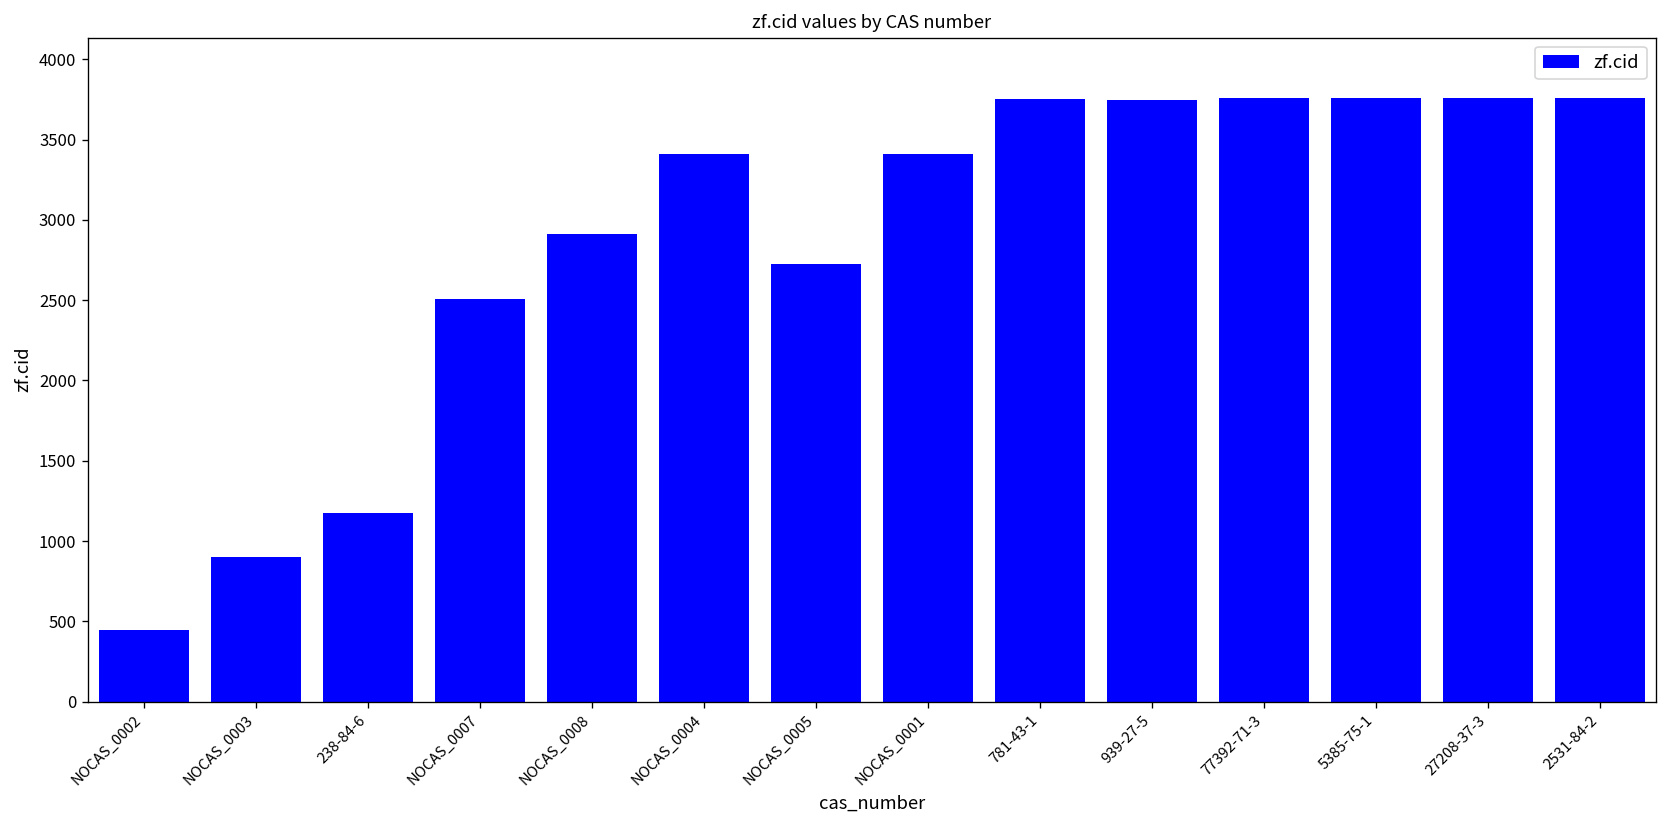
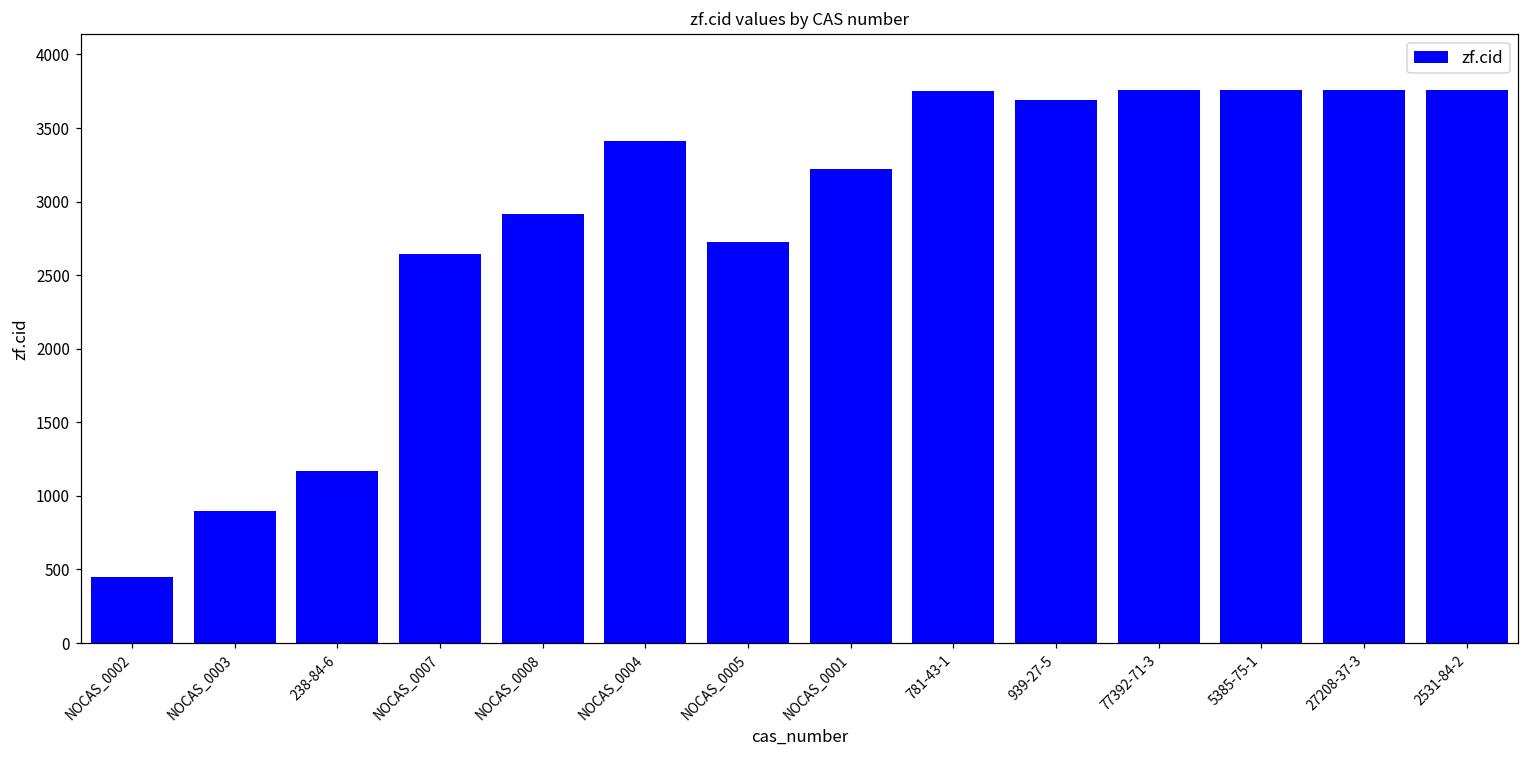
  {
    "NOCAS_0002": 450,
    "NOCAS_0003": 900,
    "238-84-6": 1170,
-   "NOCAS_0007": 2510,
+   "NOCAS_0007": 2640,
    "NOCAS_0008": 2920,
    "NOCAS_0004": 3410,
    "NOCAS_0005": 2720,
-   "NOCAS_0001": 3410,
+   "NOCAS_0001": 3220,
    "781-43-1": 3750,
-   "939-27-5": 3750,
+   "939-27-5": 3690,
    "77392-71-3": 3760,
    "5385-75-1": 3760,
    "27208-37-3": 3760,
    "2531-84-2": 3760
  }
